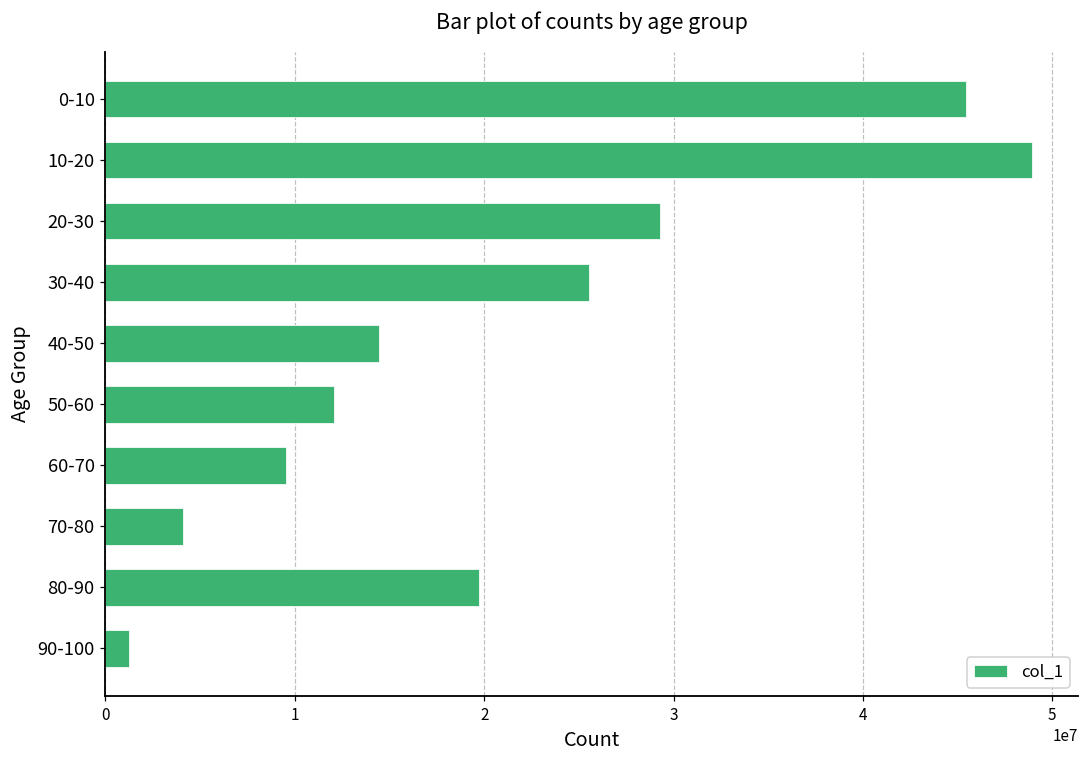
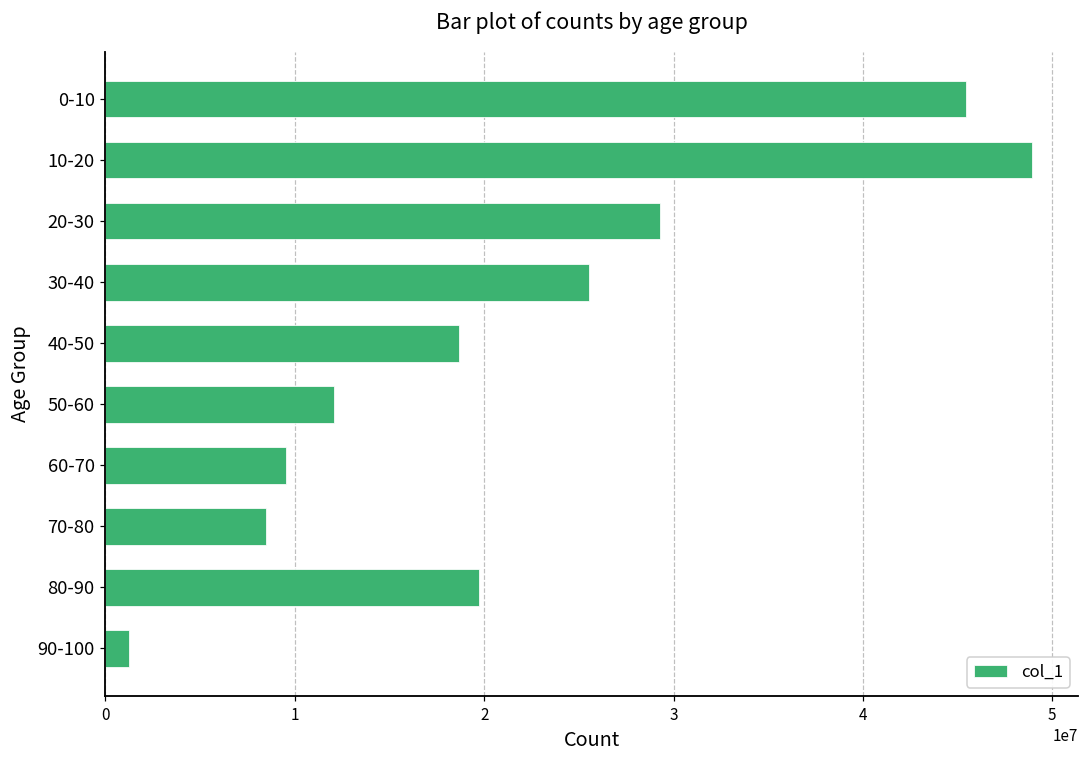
  {
    "0-10": 45400000,
    "10-20": 48900000,
    "20-30": 29300000,
    "30-40": 25500000,
-   "40-50": 14500000,
+   "40-50": 18700000,
    "50-60": 12100000,
    "60-70": 9500000,
-   "70-80": 4100000,
+   "70-80": 8500000,
    "80-90": 19700000,
    "90-100": 1300000
  }
